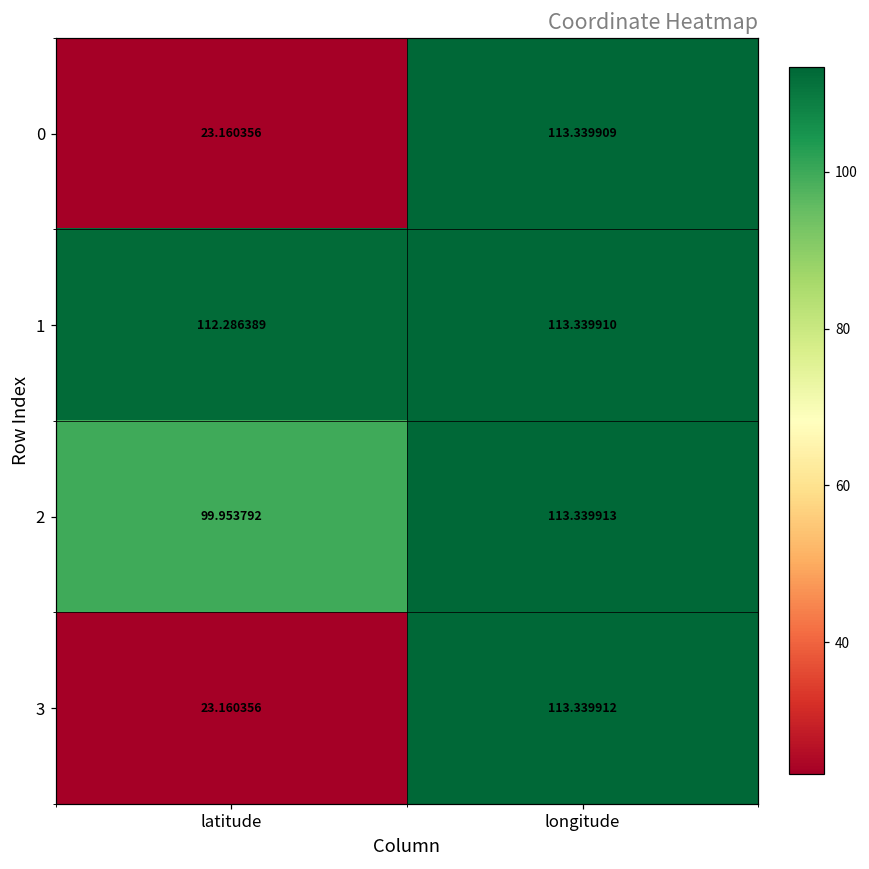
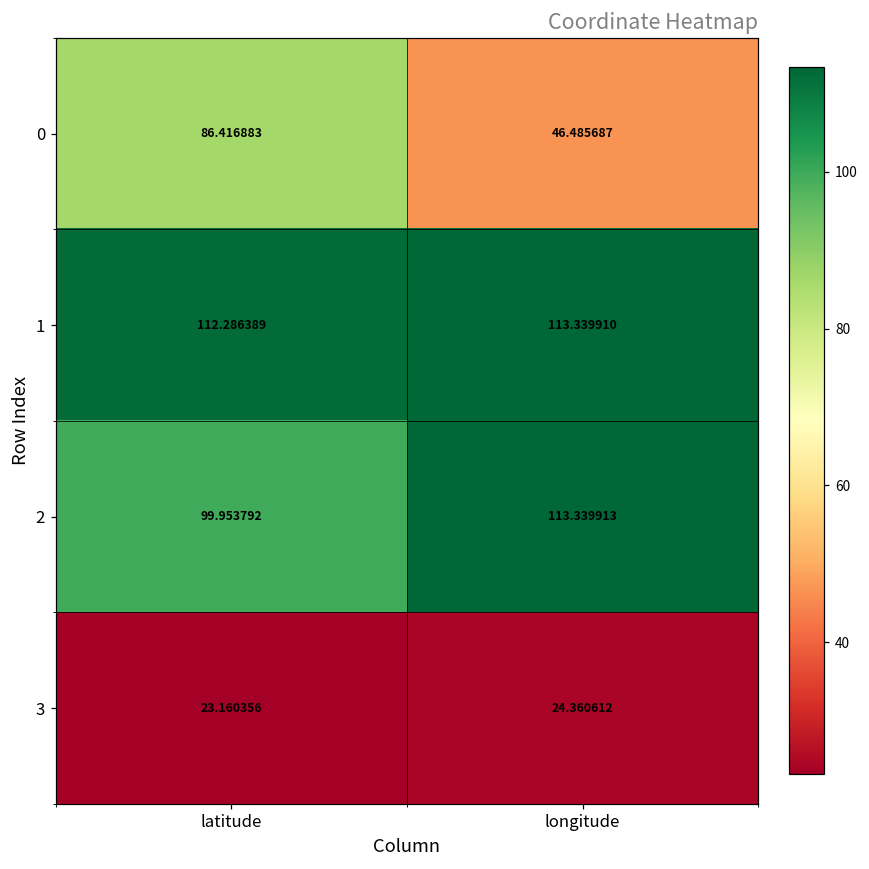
  {
    "0": {
-     "latitude": 23.160356,
-     "longitude": 113.339909
+     "latitude": 86.416883,
+     "longitude": 46.485687
    },
    "1": {
      "latitude": 112.286389,
      "longitude": 113.339910
    },
    "2": {
      "latitude": 99.953792,
      "longitude": 113.339913
    },
    "3": {
      "latitude": 23.160356,
-     "longitude": 113.339912
+     "longitude": 24.360612
    }
  }
